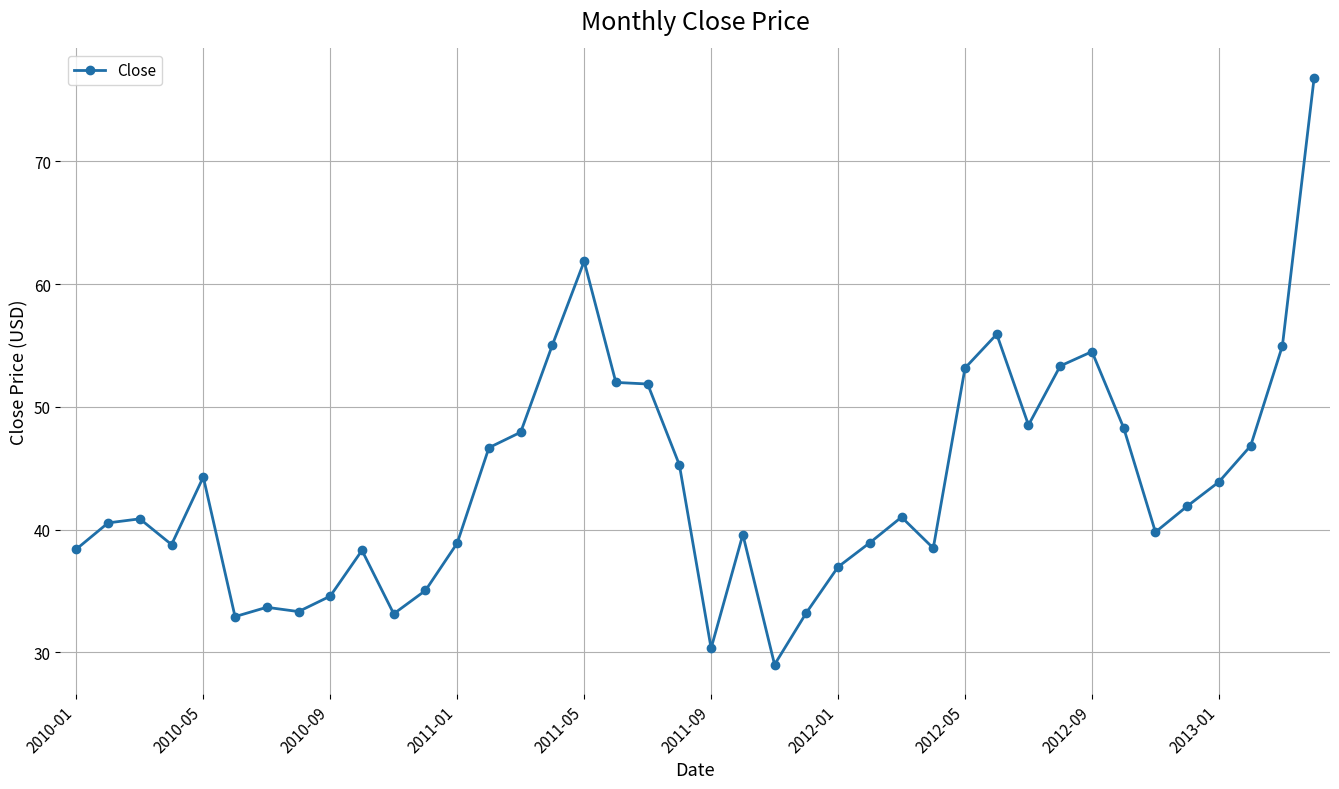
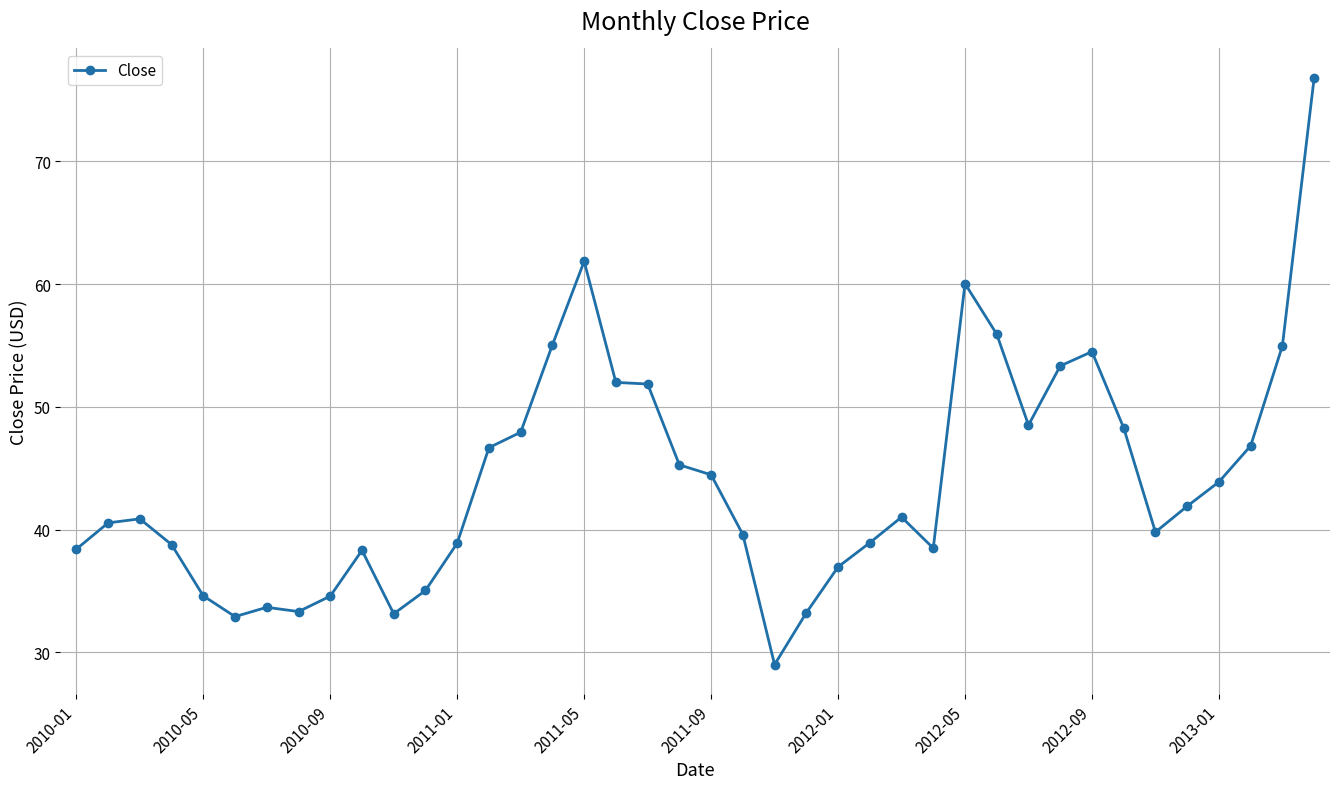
  {
    "2010-01": 38.4,
-   "2010-05": 44.3,
+   "2010-05": 34.6,
    "2010-09": 34.6,
    "2011-01": 38.9,
    "2011-05": 61.9,
-   "2011-09": 30.3,
+   "2011-09": 44.5,
    "2012-01": 37.0,
-   "2012-05": 53.2,
+   "2012-05": 60.0,
    "2012-09": 54.5,
    "2013-01": 43.9
  }
